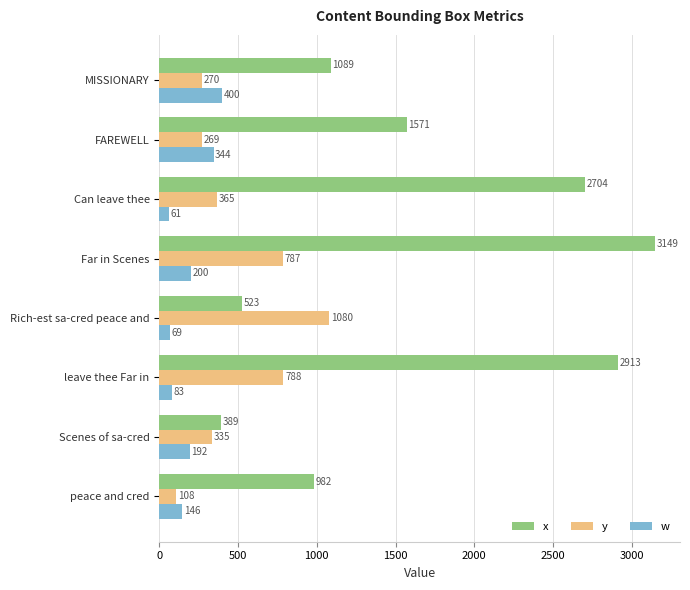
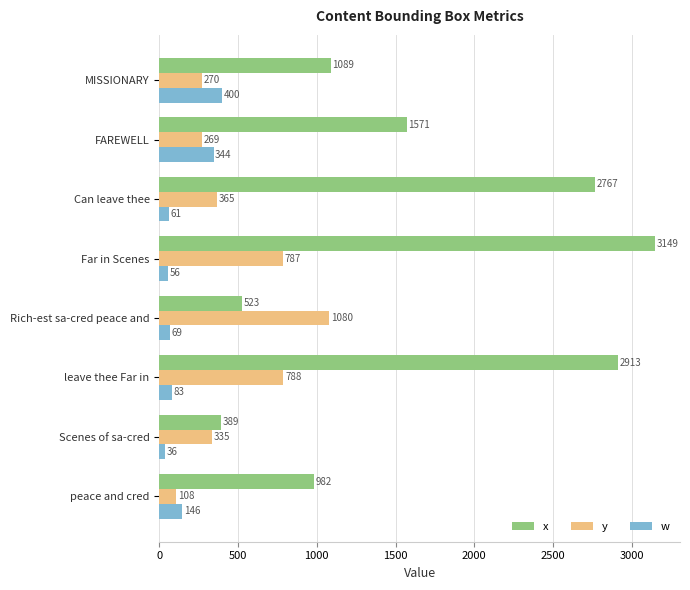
  {
    "x": {
      "MISSIONARY": 1089,
      "FAREWELL": 1571,
-     "Can leave thee": 2704,
+     "Can leave thee": 2767,
      "Far in Scenes": 3149,
      "Rich-est sa-cred peace and": 523,
      "leave thee Far in": 2913,
      "Scenes of sa-cred": 389,
      "peace and cred": 982
    },
    "y": {
      "MISSIONARY": 270,
      "FAREWELL": 269,
      "Can leave thee": 365,
      "Far in Scenes": 787,
      "Rich-est sa-cred peace and": 1080,
      "leave thee Far in": 788,
      "Scenes of sa-cred": 335,
      "peace and cred": 108
    },
    "w": {
      "MISSIONARY": 400,
      "FAREWELL": 344,
      "Can leave thee": 61,
-     "Far in Scenes": 200,
+     "Far in Scenes": 56,
      "Rich-est sa-cred peace and": 69,
      "leave thee Far in": 83,
-     "Scenes of sa-cred": 192,
+     "Scenes of sa-cred": 36,
      "peace and cred": 146
    }
  }
